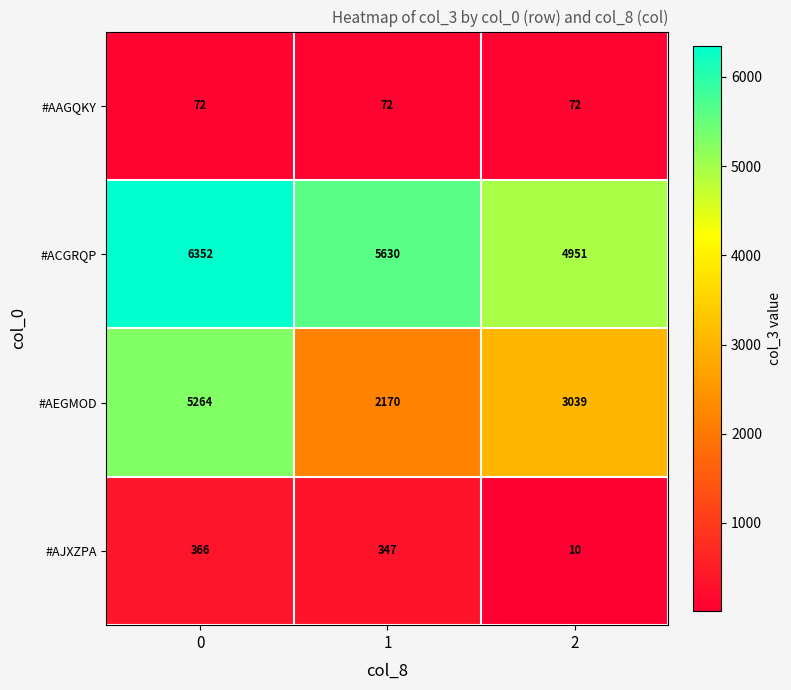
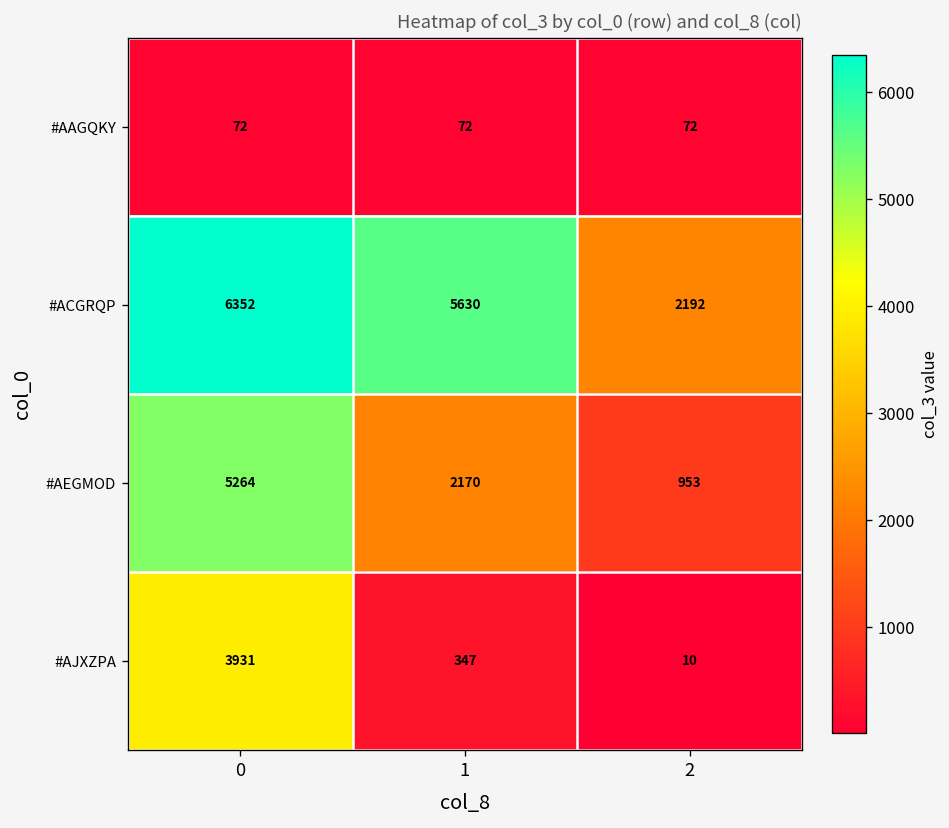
  {
    "#AAGQKY": {
      "0": 72,
      "1": 72,
      "2": 72
    },
    "#ACGRQP": {
      "0": 6352,
      "1": 5630,
-     "2": 4951
+     "2": 2192
    },
    "#AEGMOD": {
      "0": 5264,
      "1": 2170,
-     "2": 3039
+     "2": 953
    },
    "#AJXZPA": {
-     "0": 366,
+     "0": 3931,
      "1": 347,
      "2": 10
    }
  }
